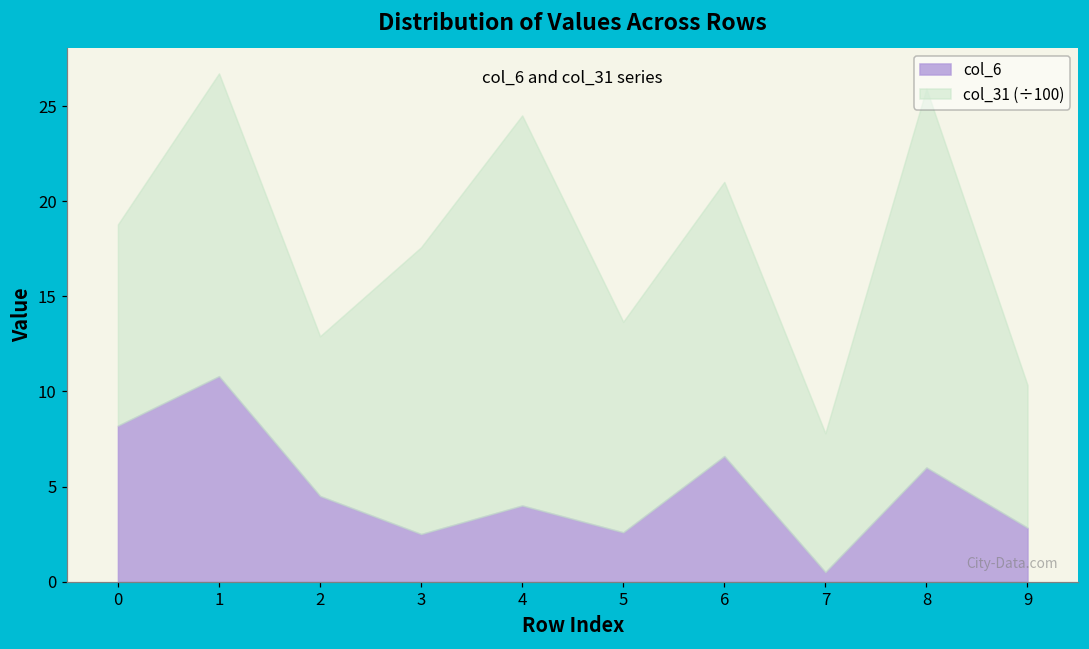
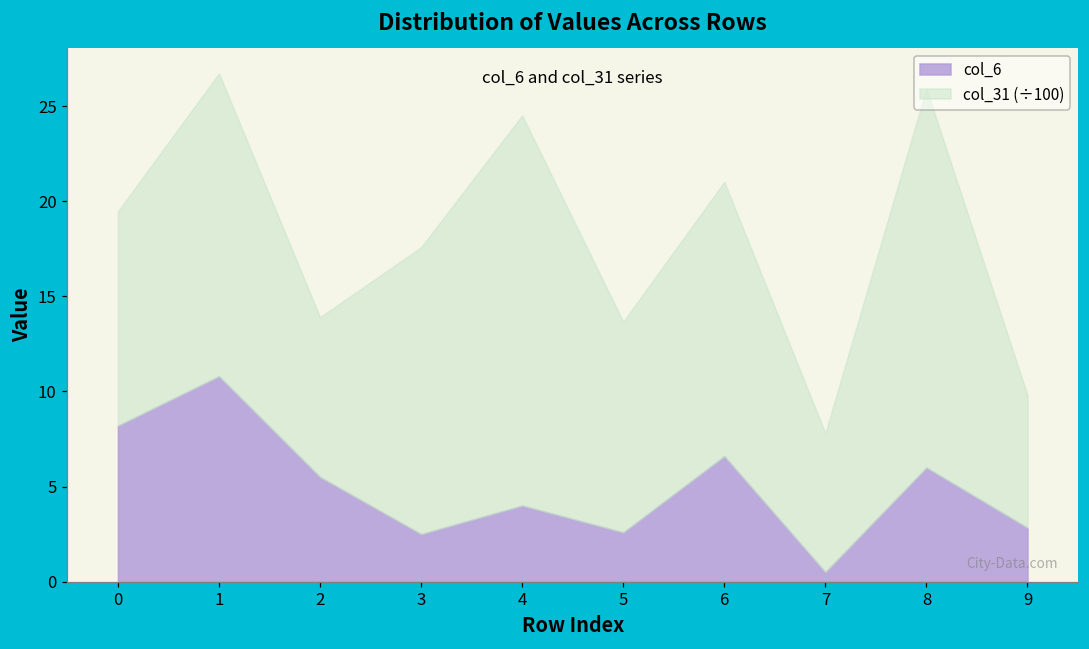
  {
    "col_6": {
      "0": 8.2,
      "1": 10.8,
-     "2": 4.5,
+     "2": 5.5,
      "3": 2.5,
      "4": 4.0,
      "5": 2.6,
      "6": 6.6,
      "7": 0.5,
      "8": 6.0,
      "9": 2.8
    },
    "col_31 (÷100)": {
-     "0": 10.6,
+     "0": 11.3,
      "1": 15.9,
      "2": 8.4,
      "3": 15.1,
      "5": 11.1,
      "6": 14.4,
      "7": 7.3,
-     "9": 7.5
+     "9": 7.0
    }
  }
